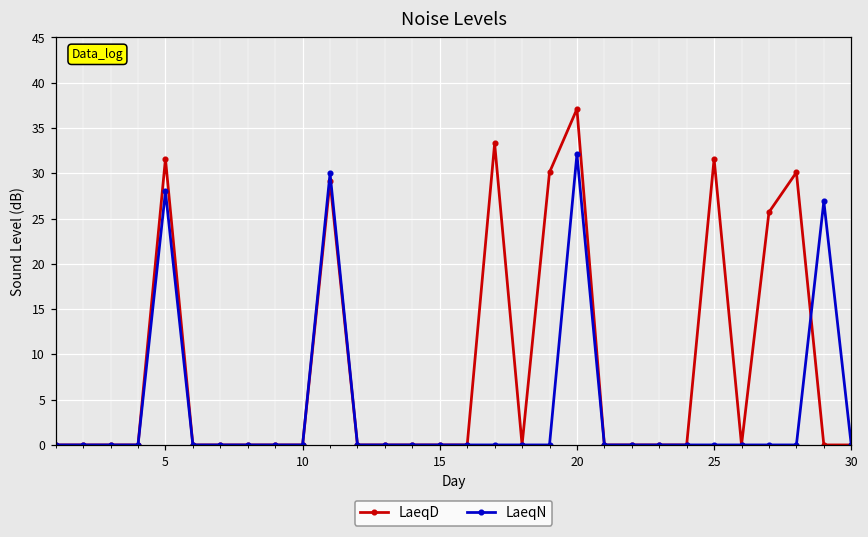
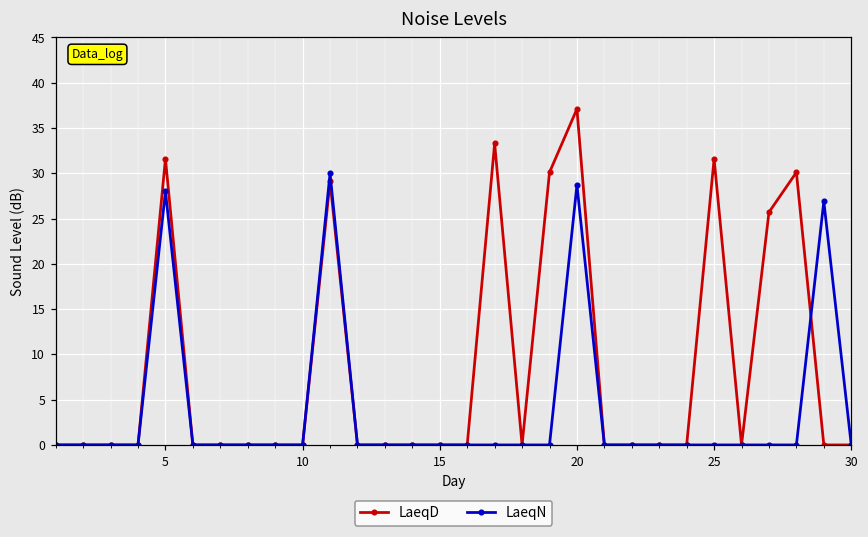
  {
    "LaeqD": {
      "5": 32,
      "20": 37,
      "25": 32
    },
    "LaeqN": {
      "5": 28,
-     "20": 32,
+     "20": 29,
      "25": 0
    }
  }
